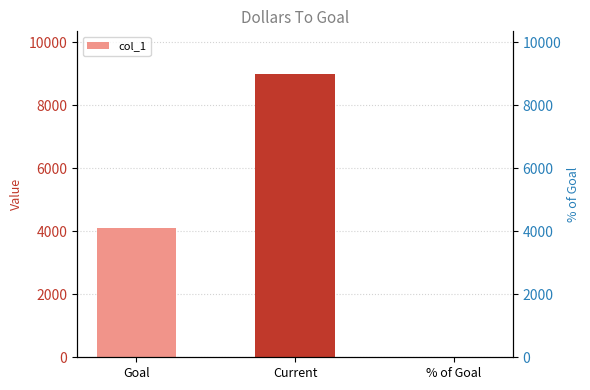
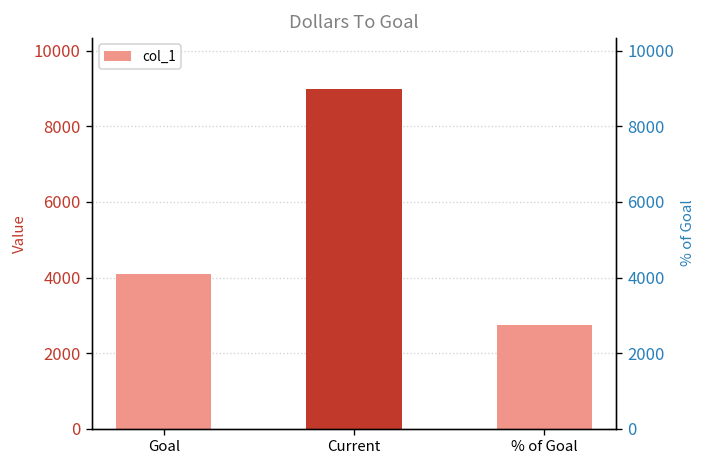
  {
    "Goal": 4100,
    "Current": 9000,
-   "% of Goal": 0
+   "% of Goal": 2800
  }
